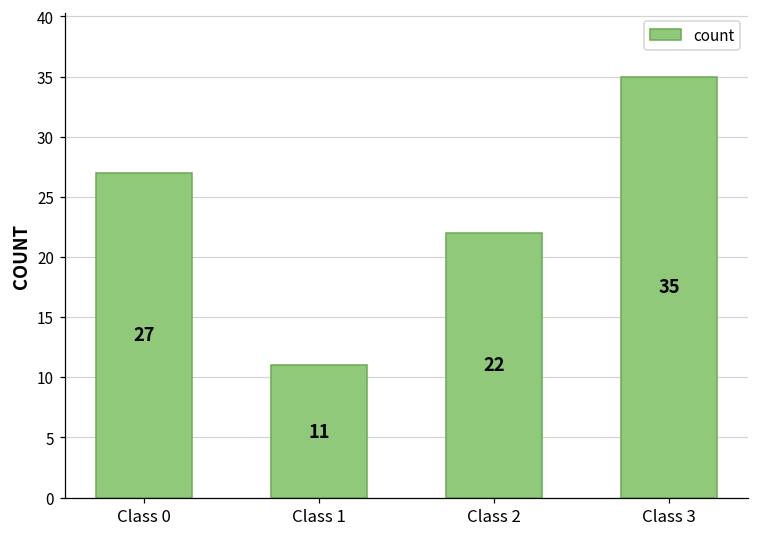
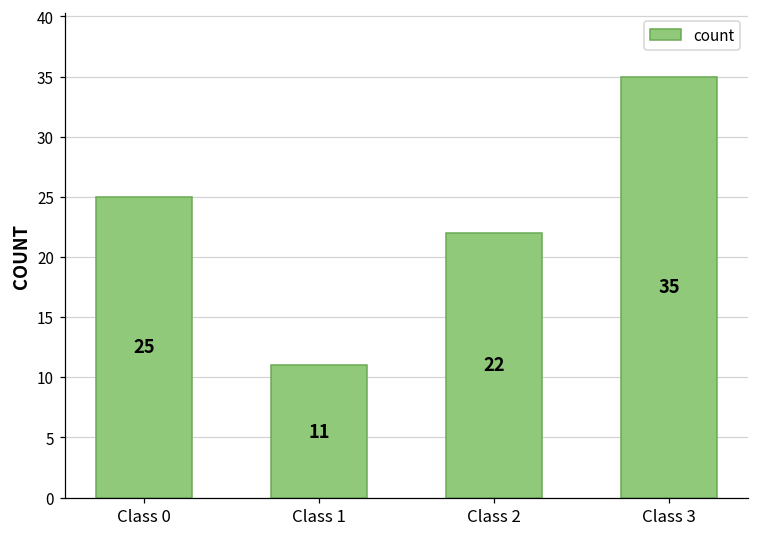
  {
-   "Class 0": 27,
+   "Class 0": 25,
    "Class 1": 11,
    "Class 2": 22,
    "Class 3": 35
  }
